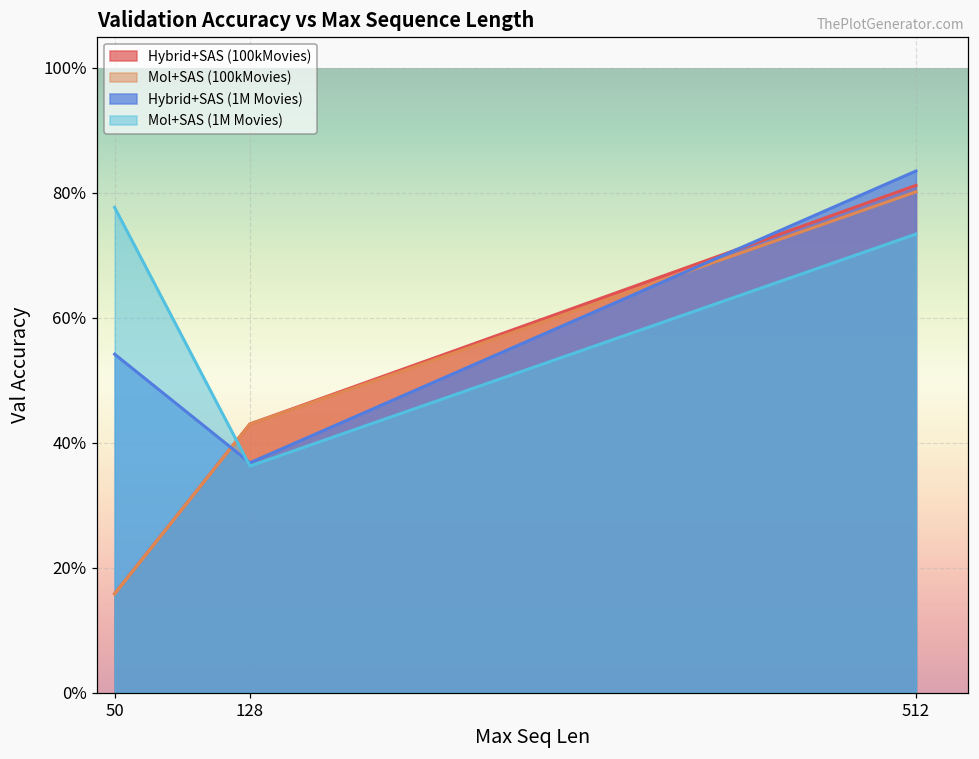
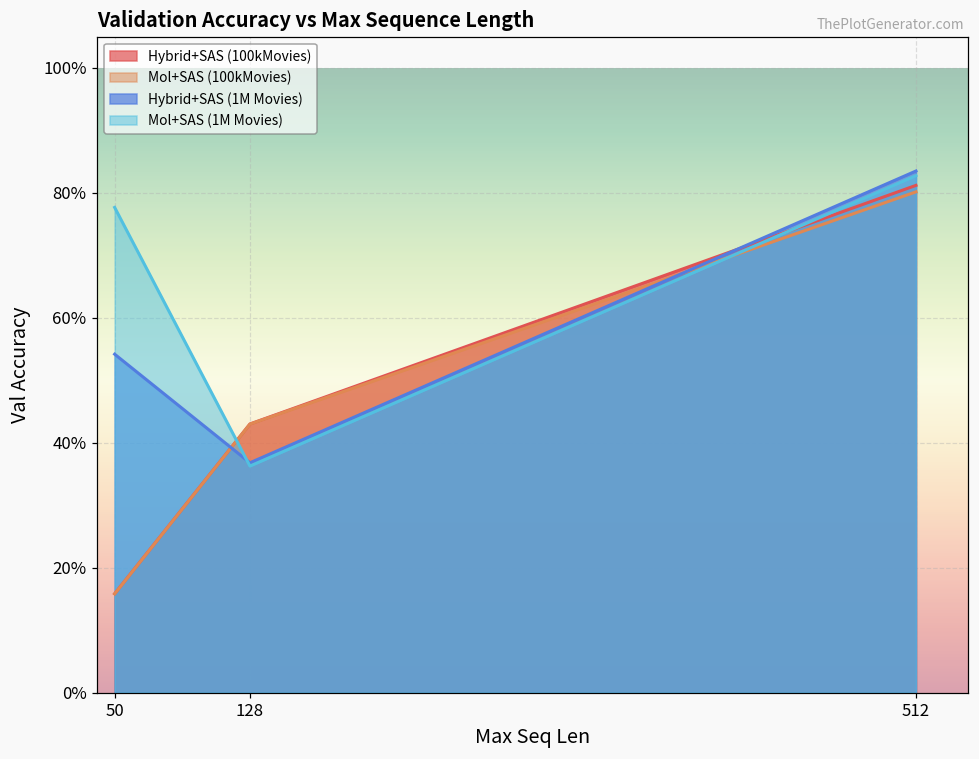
  {
    "Hybrid+SAS (1M Movies)": {
      "50": "54%",
      "128": "37%",
      "512": "84%"
    },
    "Mol+SAS (1M Movies)": {
      "50": "78%",
      "128": "36%",
-     "512": "73%"
+     "512": "83%"
    }
  }
